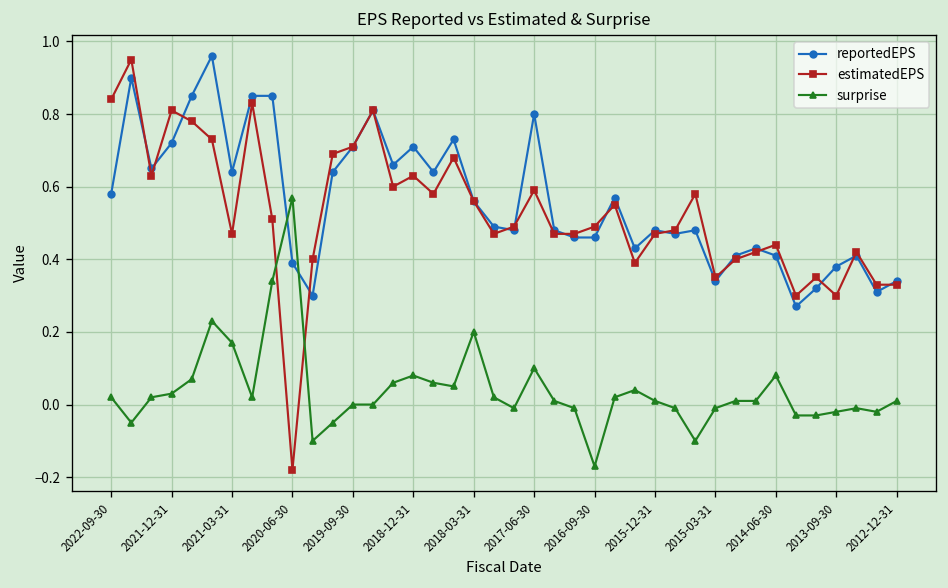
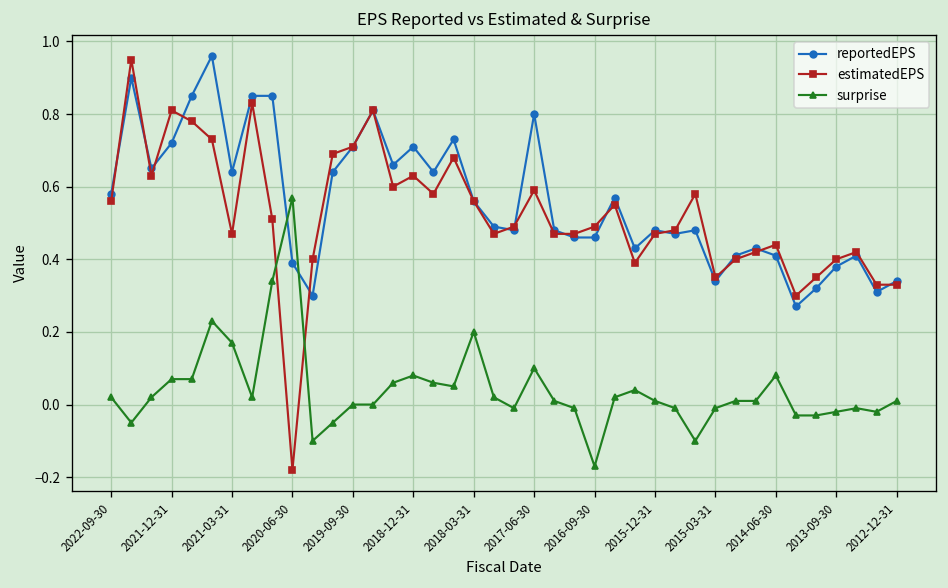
  {
    "reportedEPS": {
      "2022-09-30": 0.58,
      "2021-12-31": 0.72,
      "2021-03-31": 0.64,
      "2020-06-30": 0.39,
      "2018-12-31": 0.71,
      "2017-06-30": 0.80,
      "2016-09-30": 0.46,
      "2015-12-31": 0.48,
      "2015-03-31": 0.34,
      "2014-06-30": 0.41,
      "2013-09-30": 0.38,
      "2012-12-31": 0.34
    },
    "estimatedEPS": {
-     "2022-09-30": 0.84,
+     "2022-09-30": 0.56,
      "2021-12-31": 0.81,
      "2021-03-31": 0.47,
      "2020-06-30": -0.18,
      "2018-12-31": 0.63,
      "2017-06-30": 0.59,
      "2016-09-30": 0.49,
      "2015-12-31": 0.47,
      "2015-03-31": 0.35,
      "2014-06-30": 0.44,
-     "2013-09-30": 0.3,
+     "2013-09-30": 0.4,
      "2012-12-31": 0.33
    },
    "surprise": {
      "2022-09-30": 0.02,
-     "2021-12-31": 0.03,
+     "2021-12-31": 0.07,
      "2021-03-31": 0.17,
      "2020-06-30": 0.57,
      "2019-09-30": 0.00,
      "2018-12-31": 0.08,
      "2018-03-31": 0.20,
      "2017-06-30": 0.10,
      "2016-09-30": -0.17,
      "2015-12-31": 0.01,
      "2015-03-31": -0.01,
      "2014-06-30": 0.08,
      "2013-09-30": -0.02,
      "2012-12-31": 0.01
    }
  }
